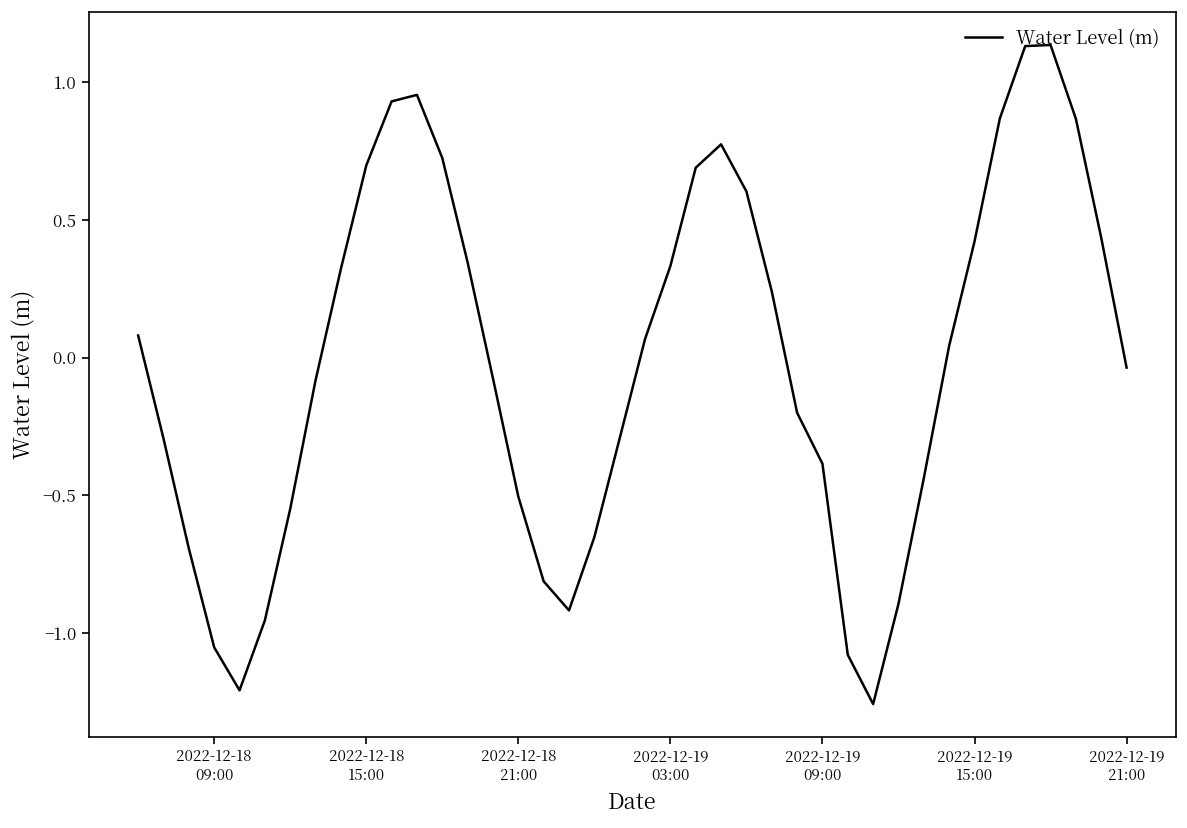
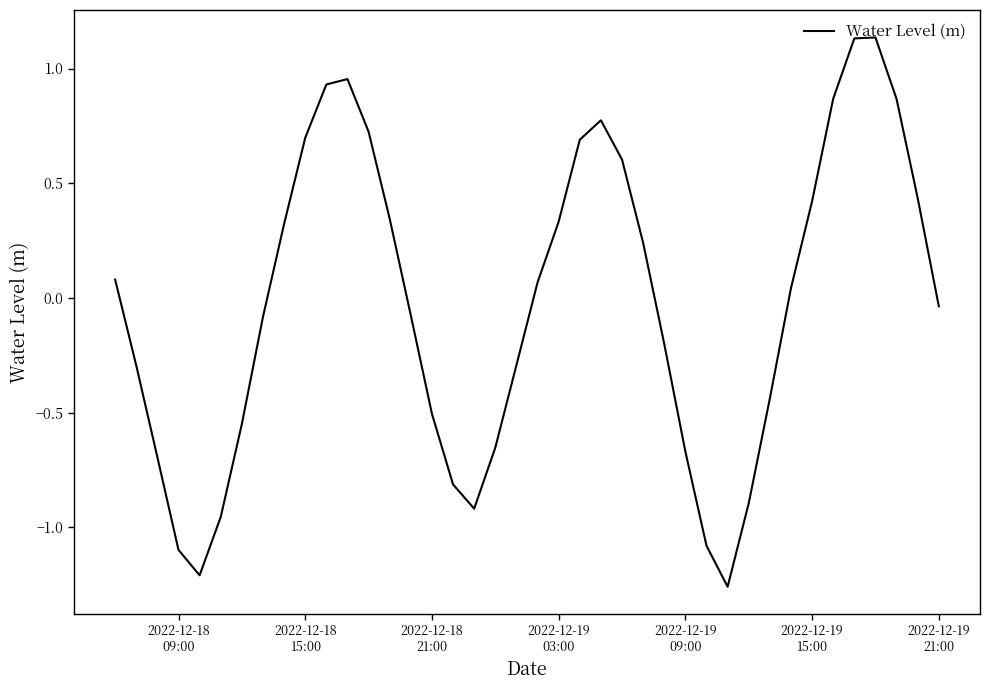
  {
-   "2022-12-18 09:00": -1.05,
+   "2022-12-18 09:00": -1.10,
    "2022-12-18 15:00": 0.70,
    "2022-12-18 21:00": -0.51,
    "2022-12-19 03:00": 0.33,
-   "2022-12-19 09:00": -0.39,
+   "2022-12-19 09:00": -0.67,
    "2022-12-19 15:00": 0.42,
    "2022-12-19 21:00": -0.04
  }
